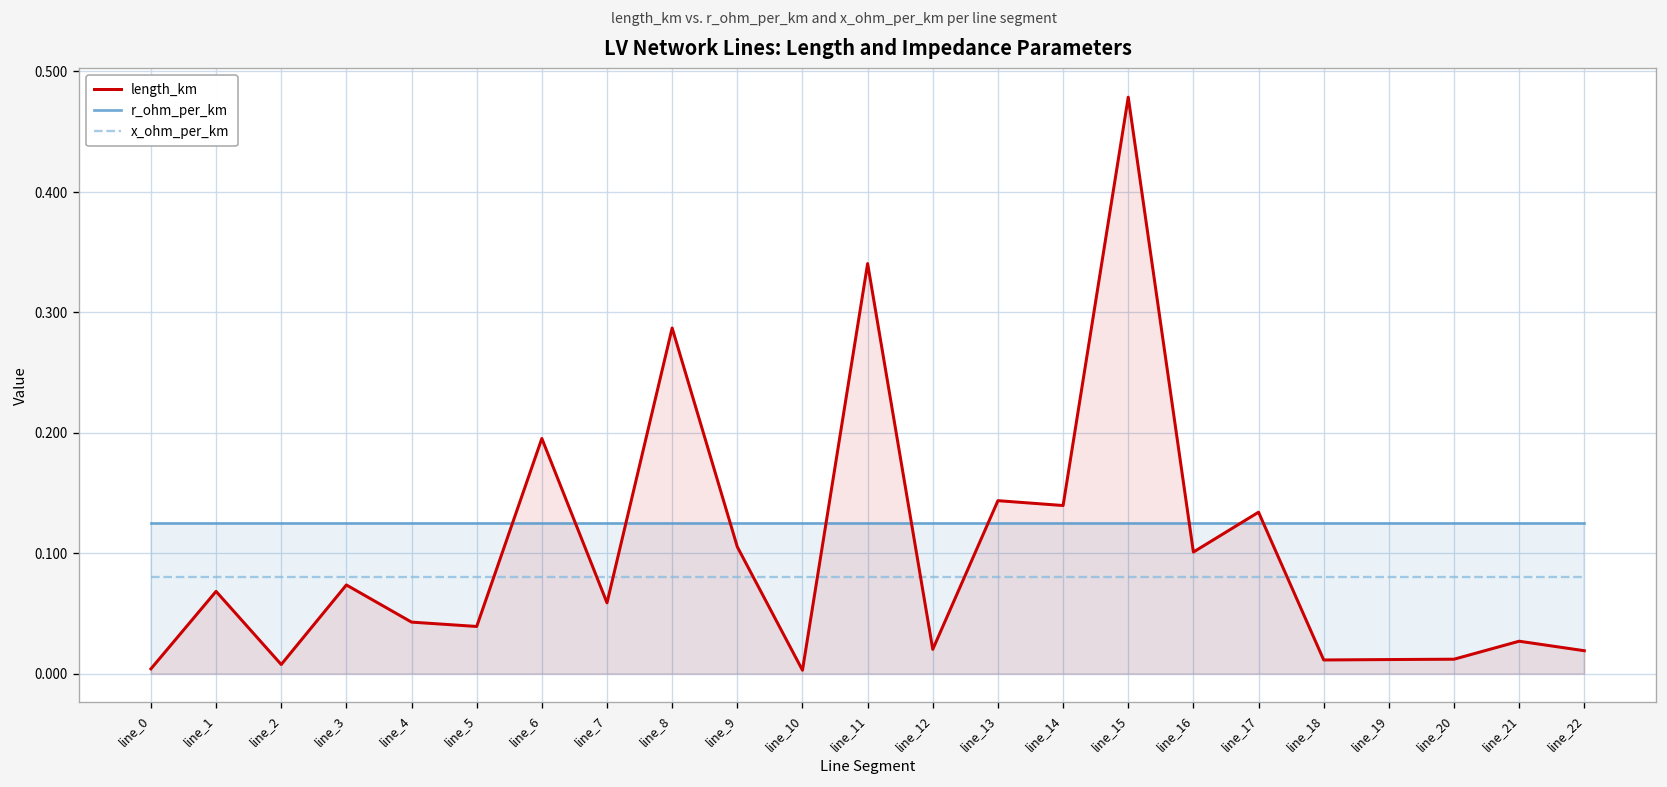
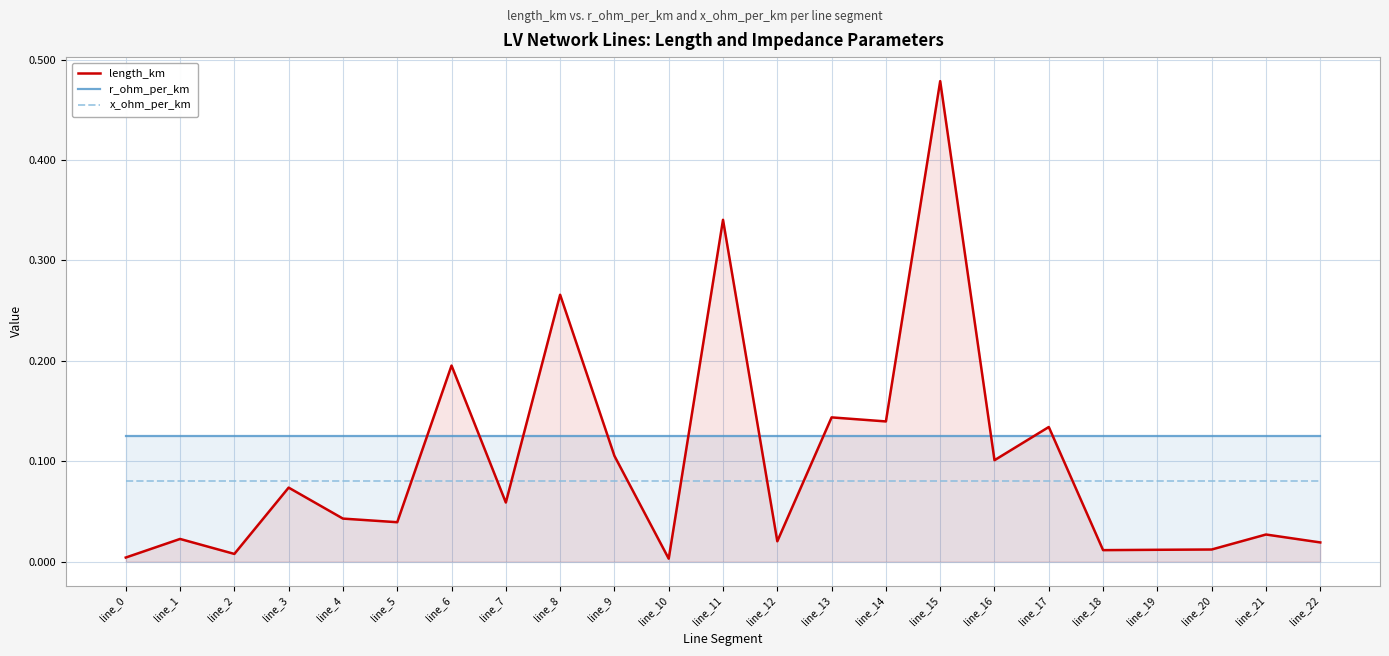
  {
    "length_km": {
      "line_0": 0.004,
-     "line_1": 0.068,
+     "line_1": 0.022,
      "line_2": 0.008,
      "line_3": 0.074,
      "line_4": 0.043,
      "line_5": 0.039,
      "line_6": 0.195,
      "line_7": 0.059,
-     "line_8": 0.287,
+     "line_8": 0.266,
      "line_9": 0.105,
      "line_10": 0.003,
      "line_11": 0.341,
      "line_12": 0.020,
      "line_13": 0.144,
      "line_14": 0.140,
      "line_15": 0.479,
      "line_16": 0.101,
      "line_17": 0.134,
      "line_18": 0.011,
      "line_19": 0.012,
      "line_20": 0.012,
      "line_21": 0.027,
      "line_22": 0.019
    },
    "r_ohm_per_km": {
      "line_0": 0.125,
      "line_1": 0.125,
      "line_2": 0.125,
      "line_3": 0.125,
      "line_4": 0.125,
      "line_5": 0.125,
      "line_6": 0.125,
      "line_7": 0.125,
      "line_8": 0.125,
      "line_9": 0.125,
      "line_10": 0.125,
      "line_11": 0.125,
      "line_12": 0.125,
      "line_13": 0.125,
      "line_14": 0.125,
      "line_15": 0.125,
      "line_16": 0.125,
      "line_17": 0.125,
      "line_18": 0.125,
      "line_19": 0.125,
      "line_20": 0.125,
      "line_21": 0.125,
      "line_22": 0.125
    },
    "x_ohm_per_km": {
      "line_0": 0.080,
      "line_1": 0.080,
      "line_2": 0.080,
      "line_3": 0.080,
      "line_4": 0.080,
      "line_5": 0.080,
      "line_6": 0.080,
      "line_7": 0.080,
      "line_8": 0.080,
      "line_9": 0.080,
      "line_10": 0.080,
      "line_11": 0.080,
      "line_12": 0.080,
      "line_13": 0.080,
      "line_14": 0.080,
      "line_15": 0.080,
      "line_16": 0.080,
      "line_17": 0.080,
      "line_18": 0.080,
      "line_19": 0.080,
      "line_20": 0.080,
      "line_21": 0.080,
      "line_22": 0.080
    }
  }
